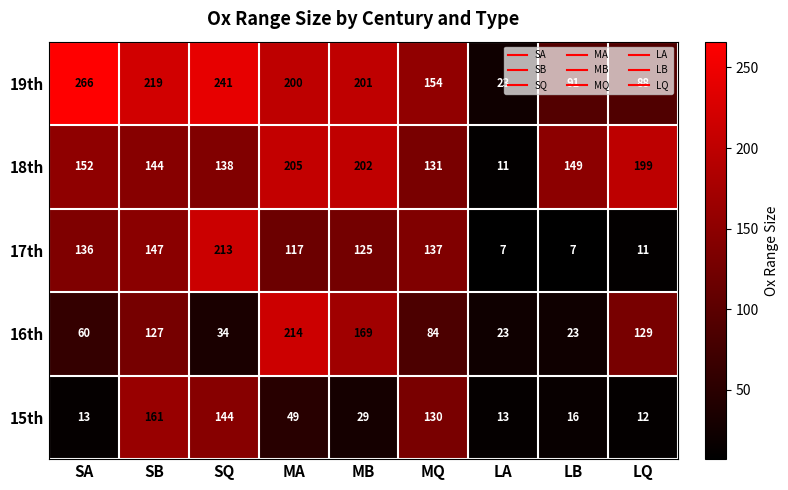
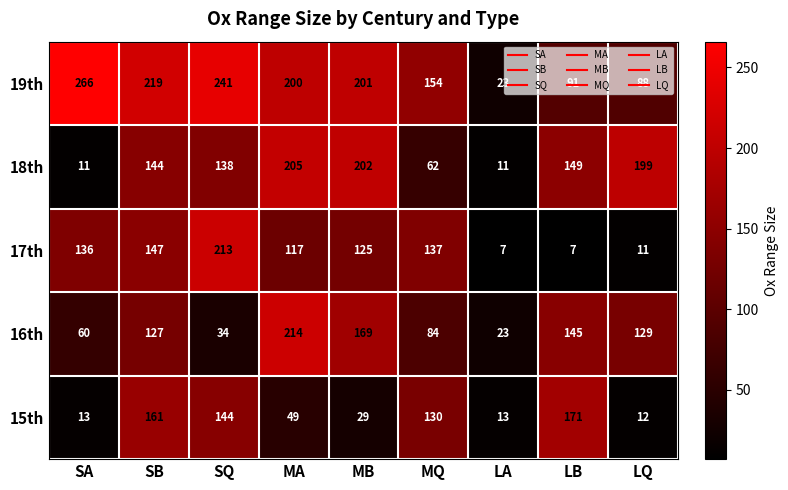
  {
    "19th": {
      "SA": 266,
      "SB": 219,
      "SQ": 241,
      "MA": 200,
      "MB": 201,
      "MQ": 154
    },
    "18th": {
-     "SA": 152,
+     "SA": 11,
      "SB": 144,
      "SQ": 138,
      "MA": 205,
      "MB": 202,
-     "MQ": 131,
+     "MQ": 62,
      "LA": 11,
      "LB": 149,
      "LQ": 199
    },
    "17th": {
      "SA": 136,
      "SB": 147,
      "SQ": 213,
      "MA": 117,
      "MB": 125,
      "MQ": 137,
      "LA": 7,
      "LB": 7,
      "LQ": 11
    },
    "16th": {
      "SA": 60,
      "SB": 127,
      "SQ": 34,
      "MA": 214,
      "MB": 169,
      "MQ": 84,
      "LA": 23,
-     "LB": 23,
+     "LB": 145,
      "LQ": 129
    },
    "15th": {
      "SA": 13,
      "SB": 161,
      "SQ": 144,
      "MA": 49,
      "MB": 29,
      "MQ": 130,
      "LA": 13,
-     "LB": 16,
+     "LB": 171,
      "LQ": 12
    }
  }
